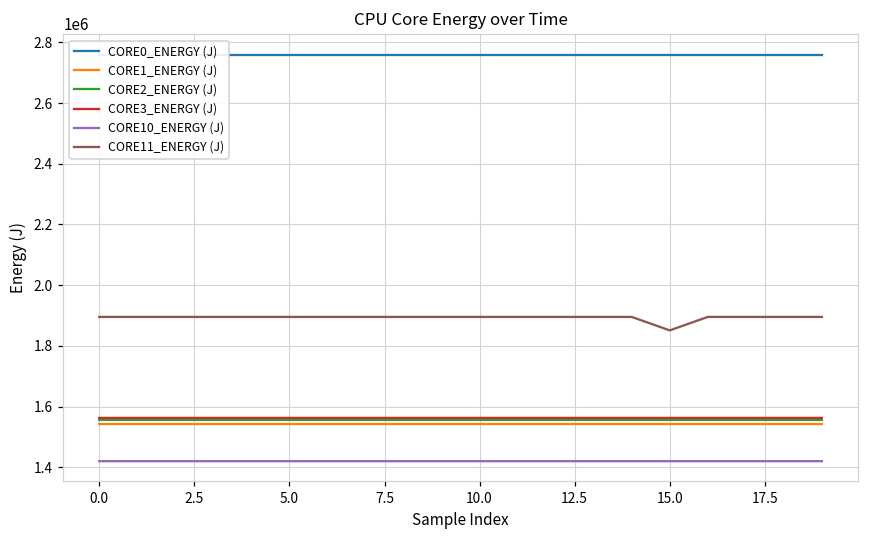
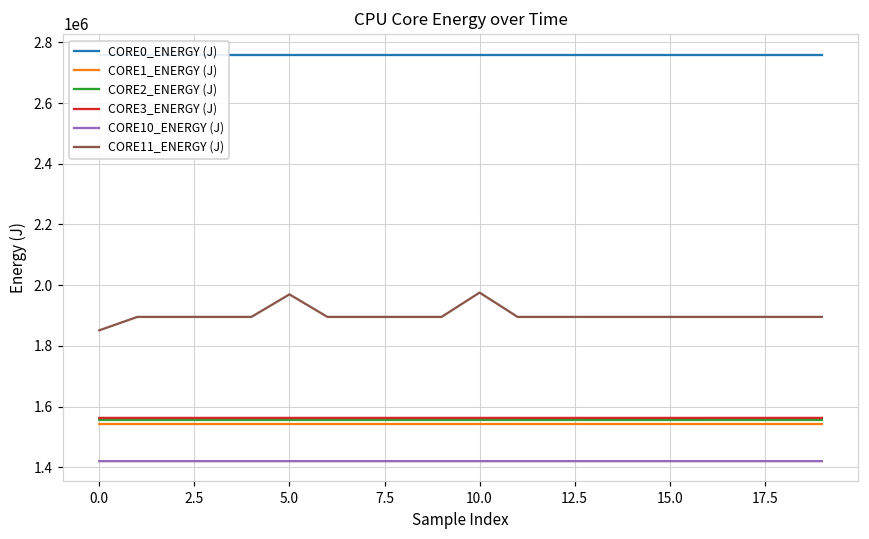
  {
    "CORE0_ENERGY (J)": {
      "5.0": 2760000,
      "10.0": 2760000,
      "15.0": 2760000
    },
    "CORE1_ENERGY (J)": {
      "0.0": 1540000,
      "5.0": 1540000,
      "10.0": 1540000,
      "15.0": 1540000
    },
    "CORE10_ENERGY (J)": {
      "0.0": 1420000,
      "5.0": 1420000,
      "10.0": 1420000,
      "15.0": 1420000
    },
    "CORE11_ENERGY (J)": {
-     "0.0": 1900000,
-     "5.0": 1900000,
-     "10.0": 1900000,
-     "15.0": 1850000
+     "0.0": 1850000,
+     "5.0": 1970000,
+     "10.0": 1980000,
+     "15.0": 1900000
    }
  }
